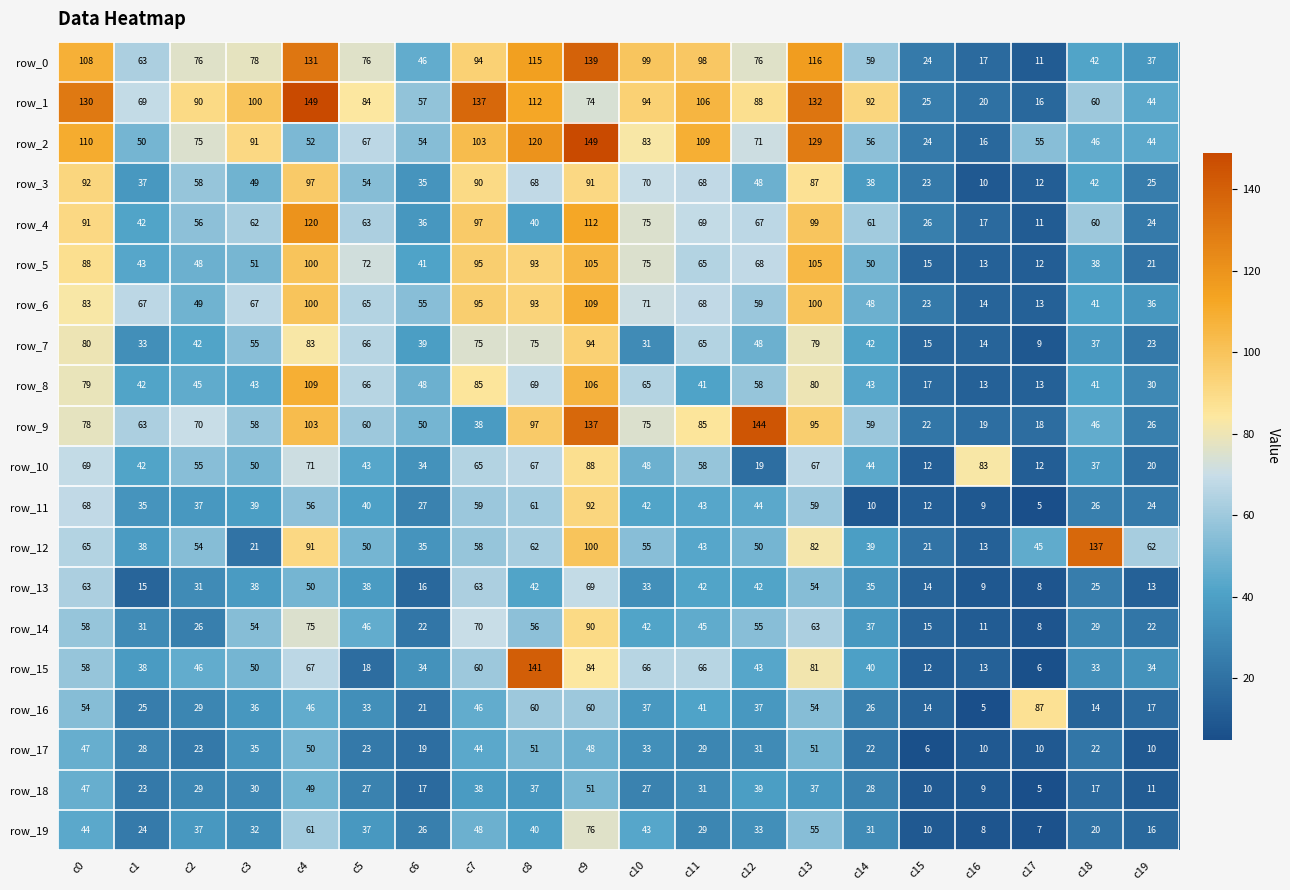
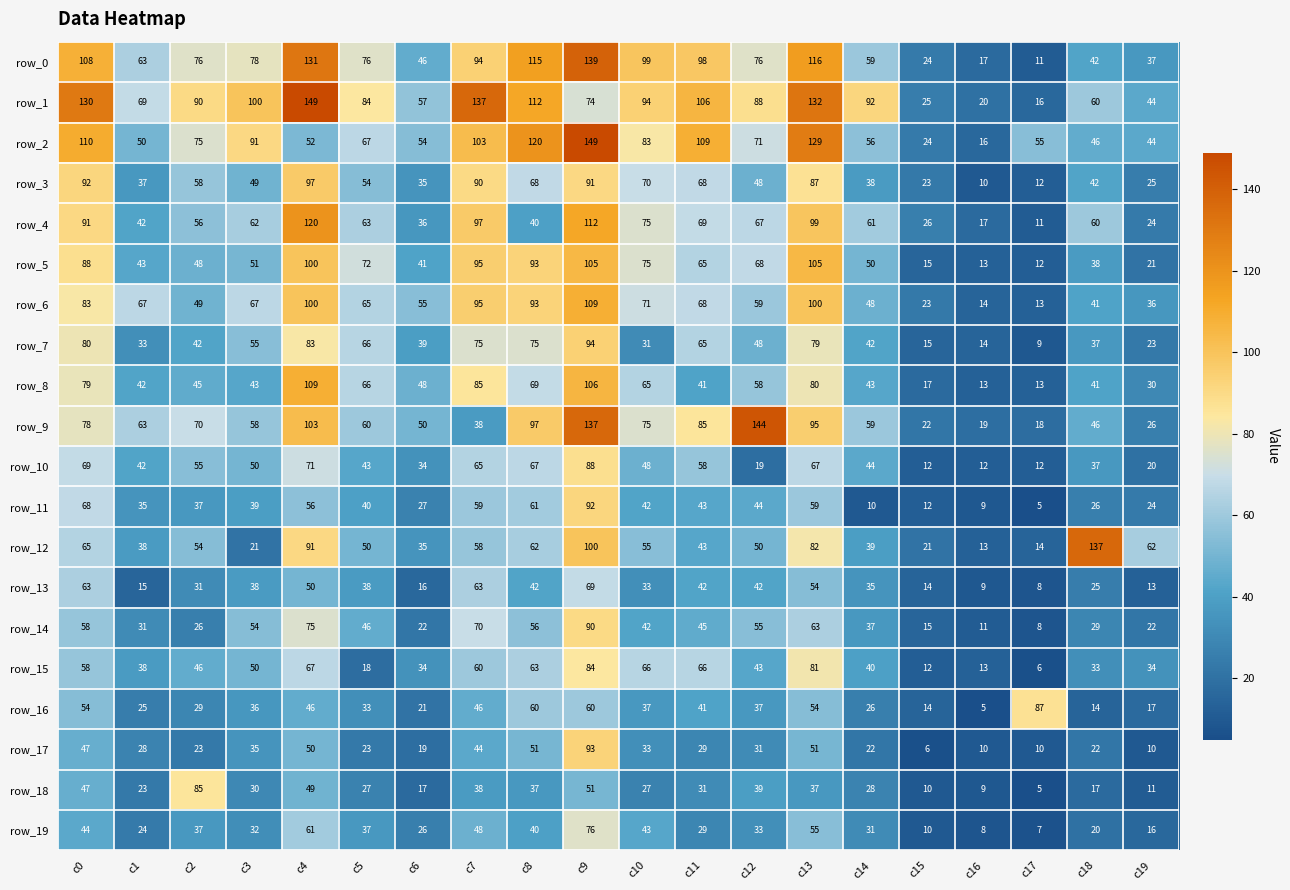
  {
    "row_10": {
      "c0": 69,
      "c1": 42,
      "c2": 55,
      "c3": 50,
      "c4": 71,
      "c5": 43,
      "c6": 34,
      "c7": 65,
      "c8": 67,
      "c9": 88,
      "c10": 48,
      "c11": 58,
      "c12": 19,
      "c13": 67,
      "c14": 44,
      "c15": 12,
-     "c16": 83,
+     "c16": 12,
      "c17": 12,
      "c18": 37,
      "c19": 20
    },
    "row_12": {
      "c0": 65,
      "c1": 38,
      "c2": 54,
      "c3": 21,
      "c4": 91,
      "c5": 50,
      "c6": 35,
      "c7": 58,
      "c8": 62,
      "c9": 100,
      "c10": 55,
      "c11": 43,
      "c12": 50,
      "c13": 82,
      "c14": 39,
      "c15": 21,
      "c16": 13,
-     "c17": 45,
+     "c17": 14,
      "c18": 137,
      "c19": 62
    },
    "row_15": {
      "c0": 58,
      "c1": 38,
      "c2": 46,
      "c3": 50,
      "c4": 67,
      "c5": 18,
      "c6": 34,
      "c7": 60,
-     "c8": 141,
+     "c8": 63,
      "c9": 84,
      "c10": 66,
      "c11": 66,
      "c12": 43,
      "c13": 81,
      "c14": 40,
      "c15": 12,
      "c16": 13,
      "c17": 6,
      "c18": 33,
      "c19": 34
    },
    "row_17": {
      "c0": 47,
      "c1": 28,
      "c2": 23,
      "c3": 35,
      "c4": 50,
      "c5": 23,
      "c6": 19,
      "c7": 44,
      "c8": 51,
-     "c9": 48,
+     "c9": 93,
      "c10": 33,
      "c11": 29,
      "c12": 31,
      "c13": 51,
      "c14": 22,
      "c15": 6,
      "c16": 10,
      "c17": 10,
      "c18": 22,
      "c19": 10
    },
    "row_18": {
      "c0": 47,
      "c1": 23,
-     "c2": 29,
+     "c2": 85,
      "c3": 30,
      "c4": 49,
      "c5": 27,
      "c6": 17,
      "c7": 38,
      "c8": 37,
      "c9": 51,
      "c10": 27,
      "c11": 31,
      "c12": 39,
      "c13": 37,
      "c14": 28,
      "c15": 10,
      "c16": 9,
      "c17": 5,
      "c18": 17,
      "c19": 11
    }
  }
